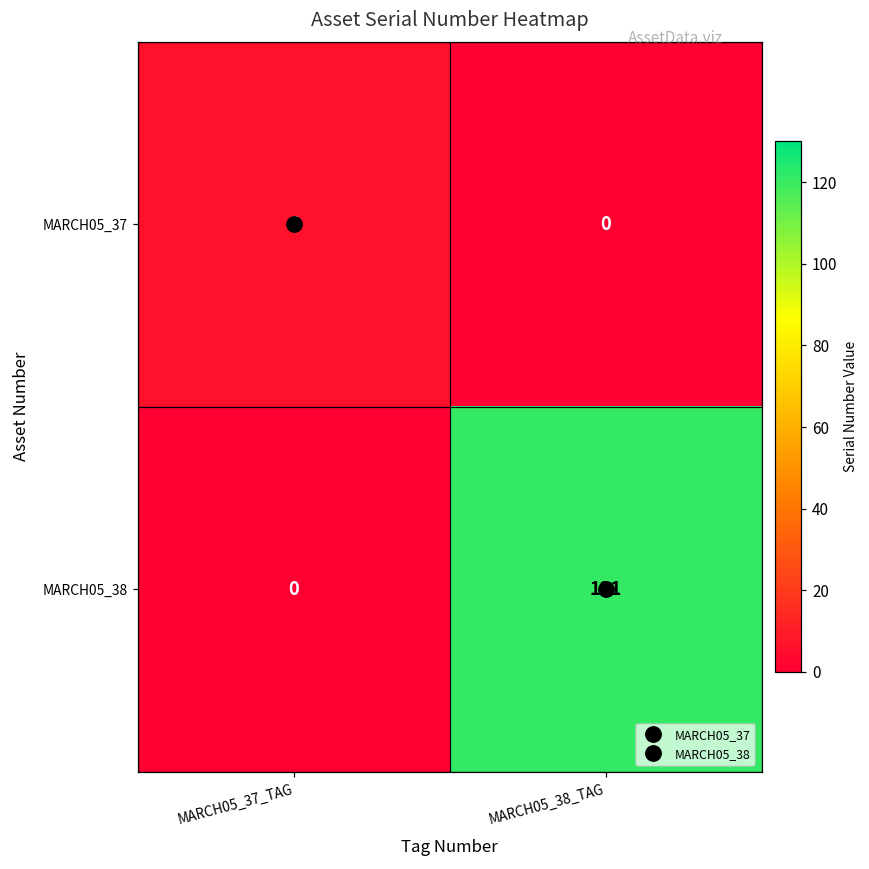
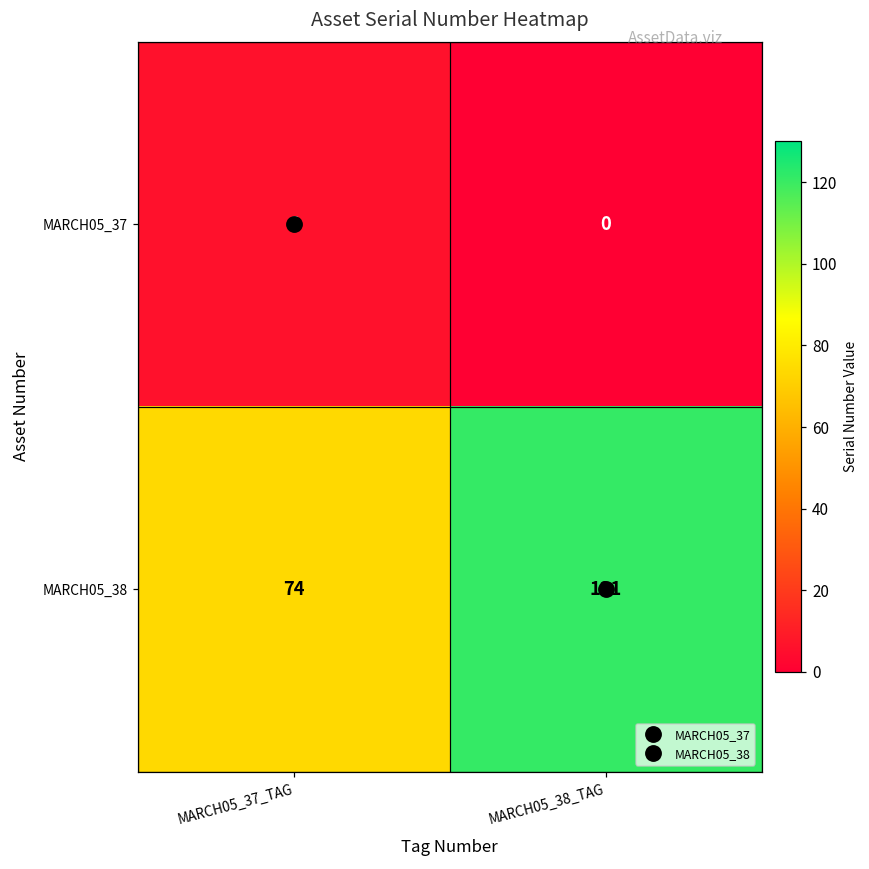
  {
    "MARCH05_37": {
      "MARCH05_38_TAG": 0
    },
    "MARCH05_38": {
-     "MARCH05_37_TAG": 0
+     "MARCH05_37_TAG": 74
    }
  }
